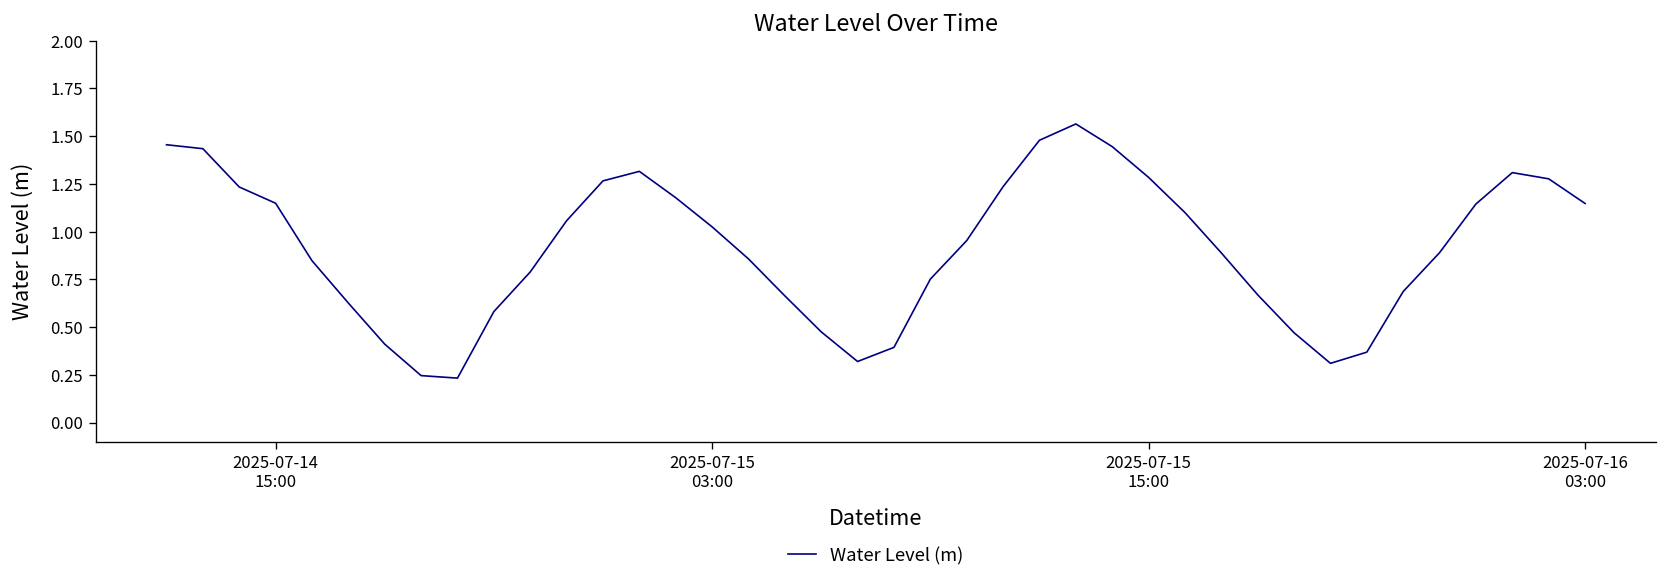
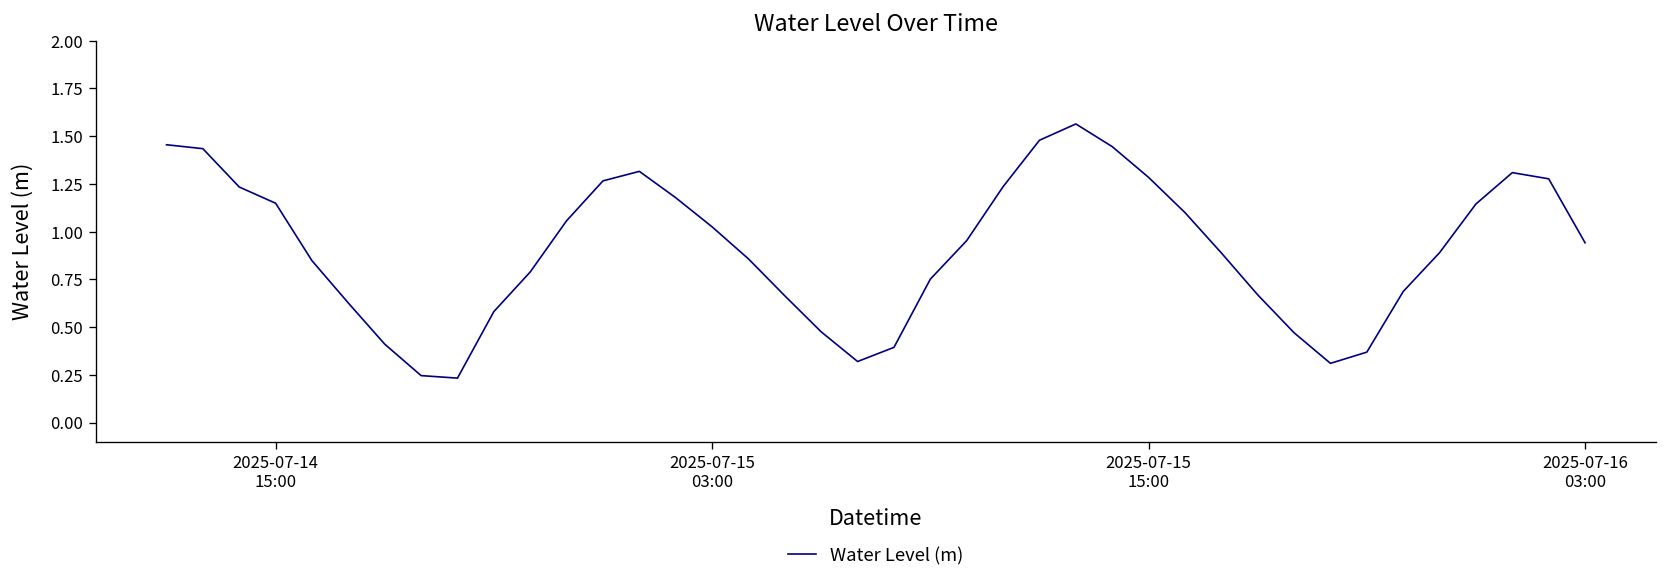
  {
    "2025-07-14 15:00": 1.15,
    "2025-07-15 03:00": 1.03,
    "2025-07-15 15:00": 1.28,
-   "2025-07-16 03:00": 1.15
+   "2025-07-16 03:00": 0.94
  }
